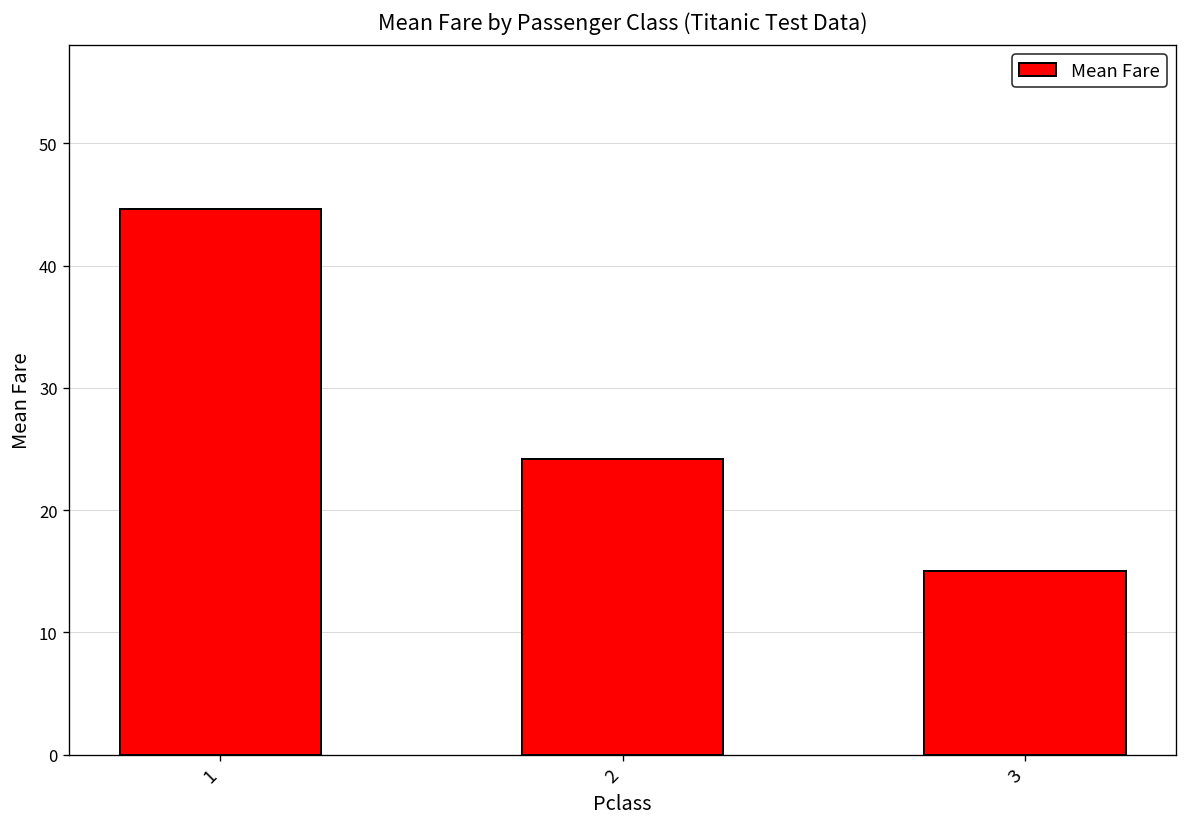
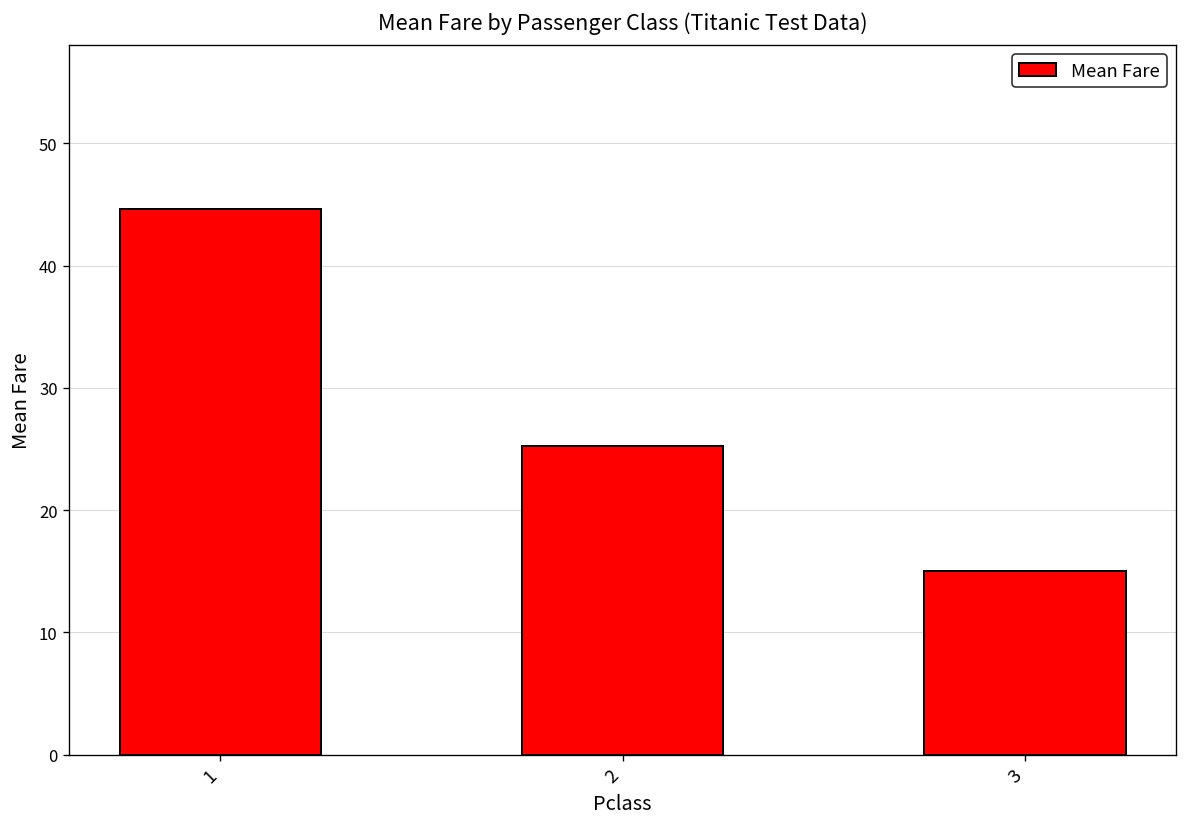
  {
    "1": 44.6,
-   "2": 24.2,
+   "2": 25.3,
    "3": 15.0
  }
